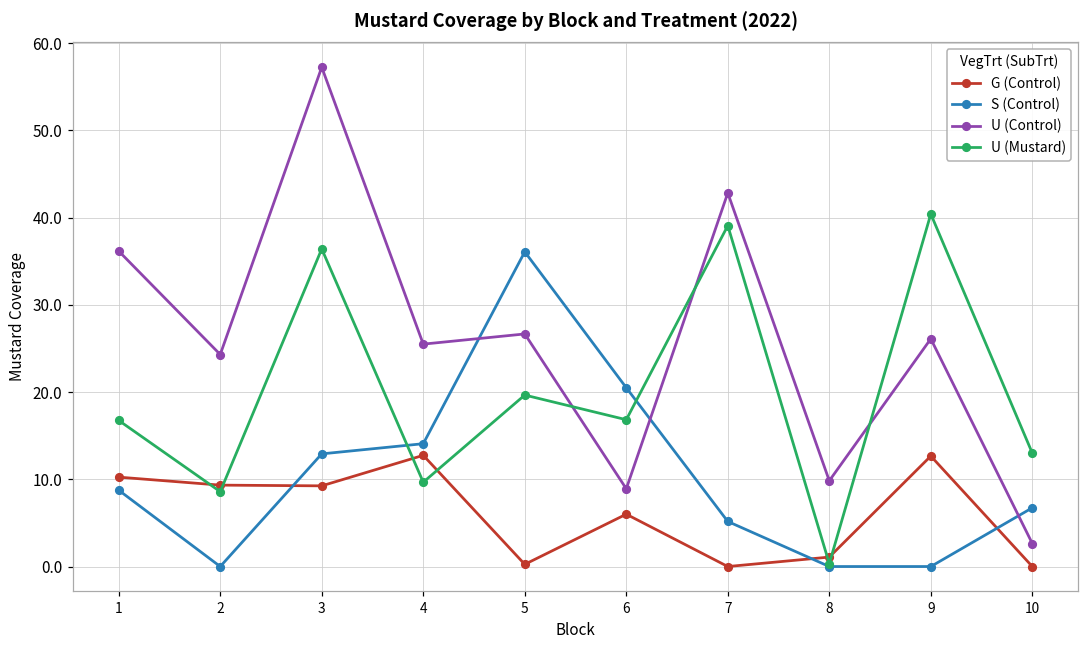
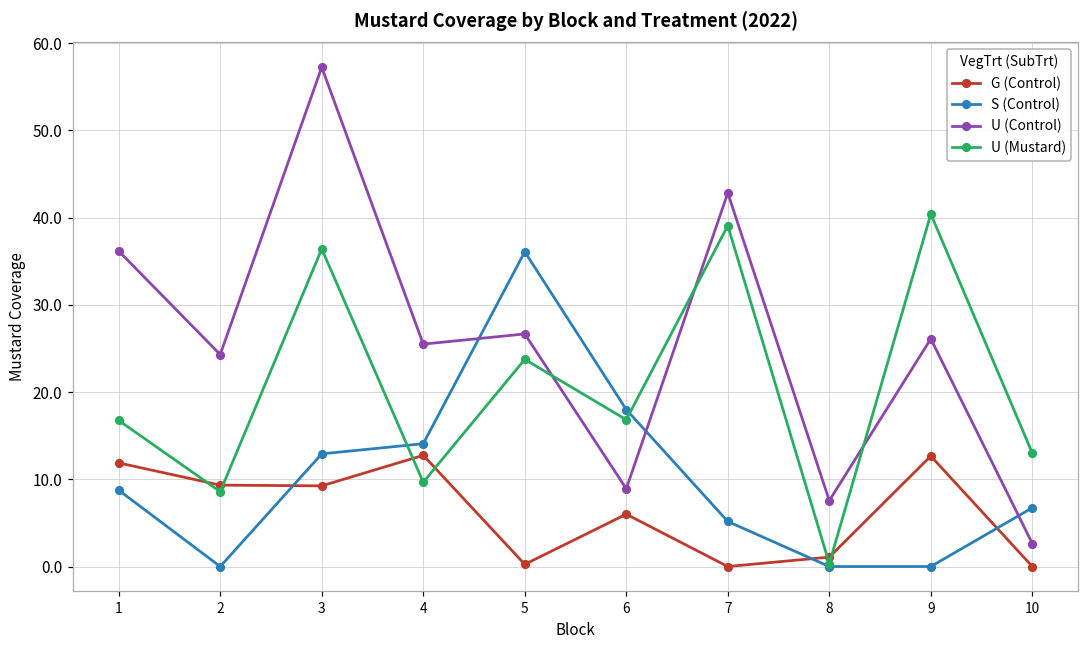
  {
    "G (Control)": {
-     "1": 10,
+     "1": 12,
      "2": 9,
      "3": 9,
      "4": 13,
      "5": 0,
      "6": 6,
      "7": 0,
      "8": 1,
      "9": 13,
      "10": 0
    },
    "S (Control)": {
      "1": 9,
      "2": 0,
      "3": 13,
      "4": 14,
      "5": 36,
-     "6": 21,
+     "6": 18,
      "7": 5,
      "8": 0,
      "9": 0,
      "10": 7
    },
    "U (Control)": {
      "1": 36,
      "2": 24,
      "3": 57,
      "4": 26,
      "5": 27,
      "6": 9,
      "7": 43,
-     "8": 10,
+     "8": 8,
      "9": 26,
      "10": 3
    },
    "U (Mustard)": {
      "1": 17,
      "2": 9,
      "3": 36,
      "4": 10,
-     "5": 20,
+     "5": 24,
      "6": 17,
      "7": 39,
      "8": 0,
      "9": 40,
      "10": 13
    }
  }
